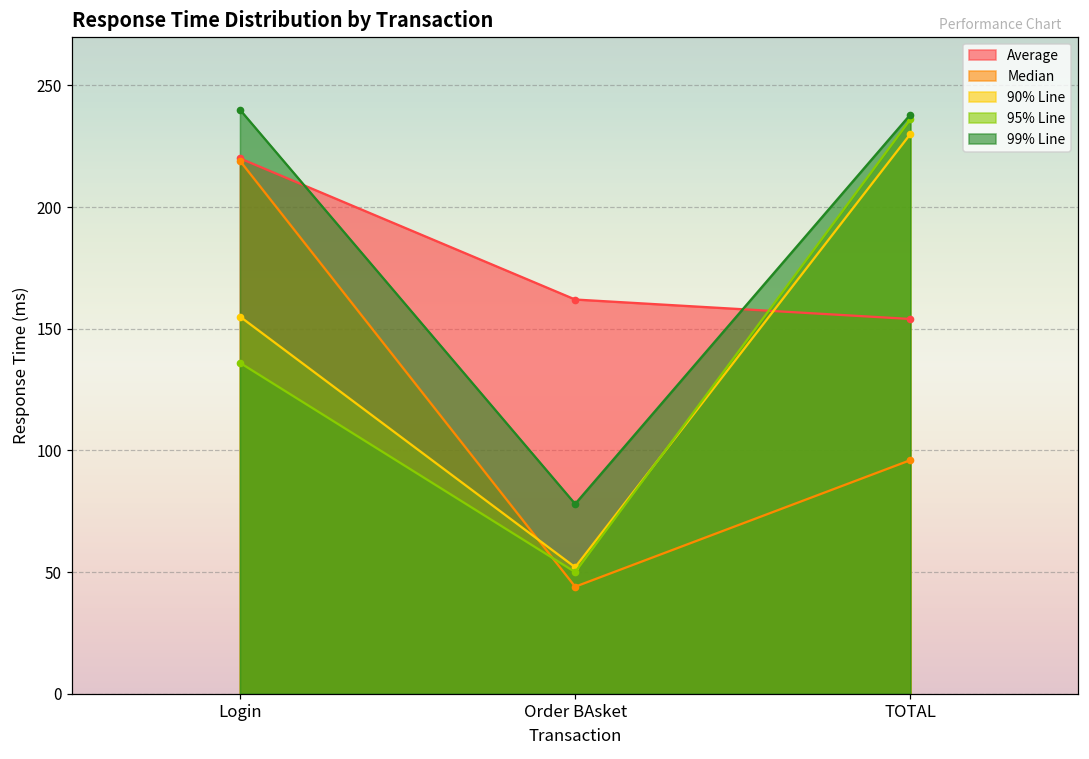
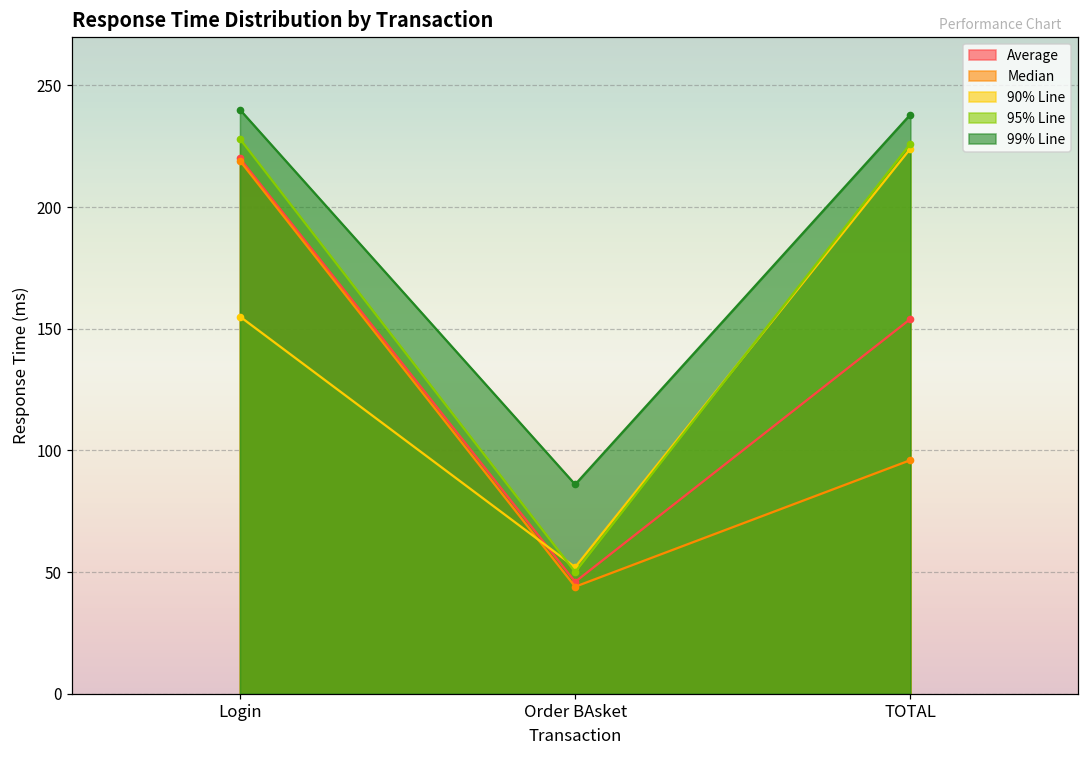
  {
    "Average": {
-     "Order BAsket": 162,
+     "Order BAsket": 46,
      "TOTAL": 154
    },
    "Median": {
      "Order BAsket": 44,
      "TOTAL": 96
    },
    "90% Line": {
      "Login": 155,
      "Order BAsket": 52,
-     "TOTAL": 230
+     "TOTAL": 224
    },
    "95% Line": {
-     "Login": 136,
+     "Login": 228,
      "Order BAsket": 50,
-     "TOTAL": 236
+     "TOTAL": 226
    },
    "99% Line": {
      "Login": 240,
-     "Order BAsket": 78,
+     "Order BAsket": 86,
      "TOTAL": 238
    }
  }
